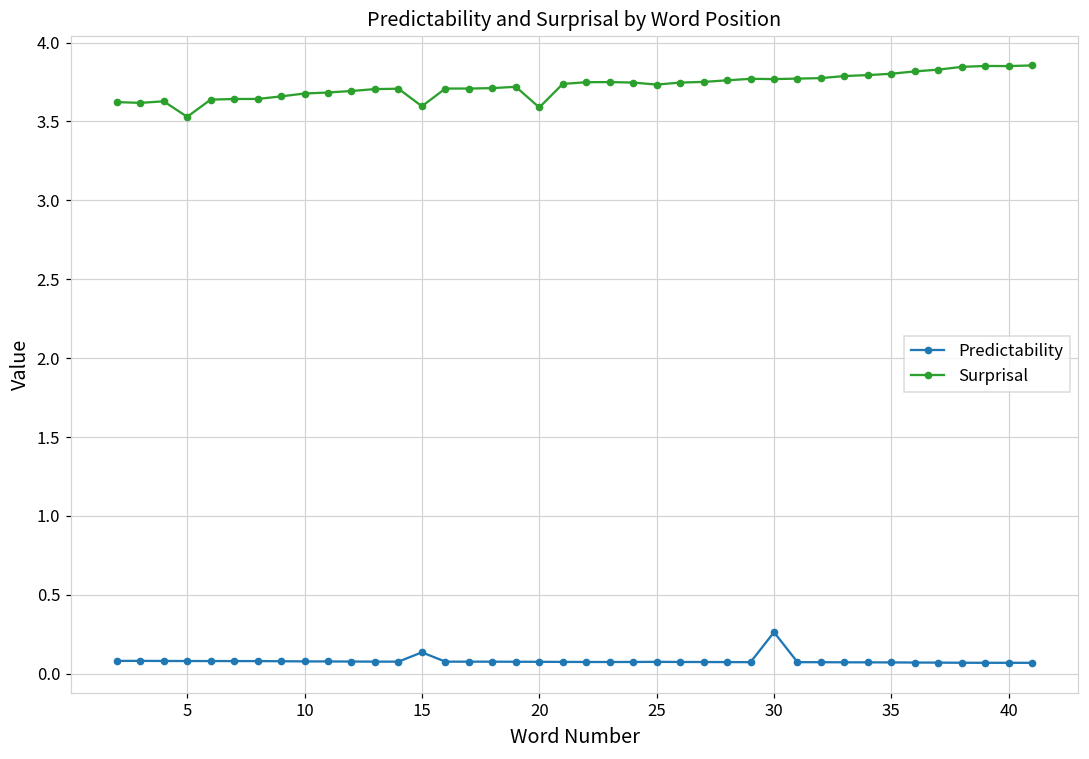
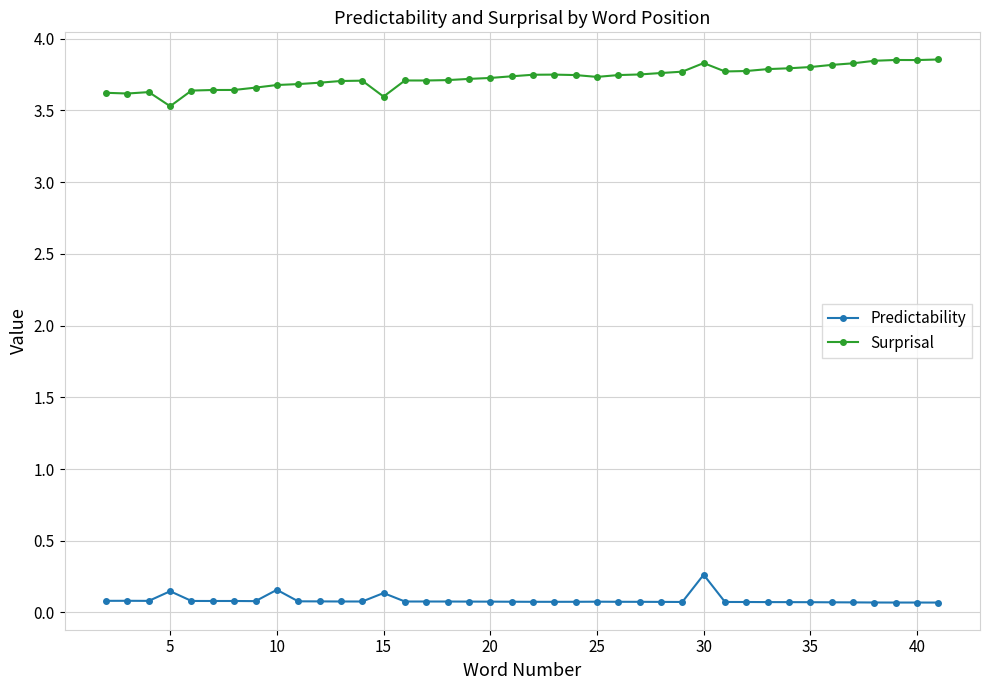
  {
    "Predictability": {
-     "5": 0.08,
-     "10": 0.08,
+     "5": 0.15,
+     "10": 0.16,
      "15": 0.14,
      "20": 0.08,
      "25": 0.08,
      "30": 0.26,
      "35": 0.07,
      "40": 0.07
    },
    "Surprisal": {
      "5": 3.53,
      "10": 3.68,
      "15": 3.60,
-     "20": 3.59,
+     "20": 3.73,
      "25": 3.73,
-     "30": 3.77,
+     "30": 3.83,
      "35": 3.80,
      "40": 3.85
    }
  }
